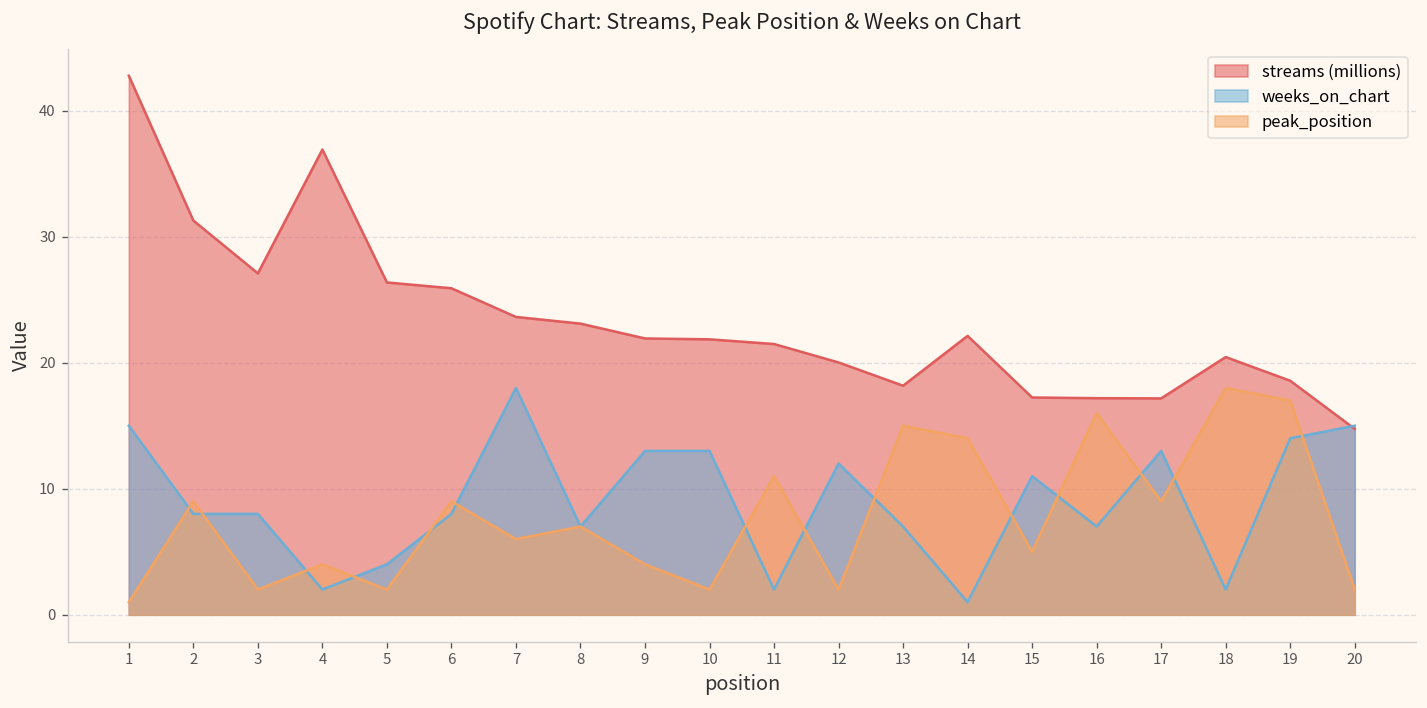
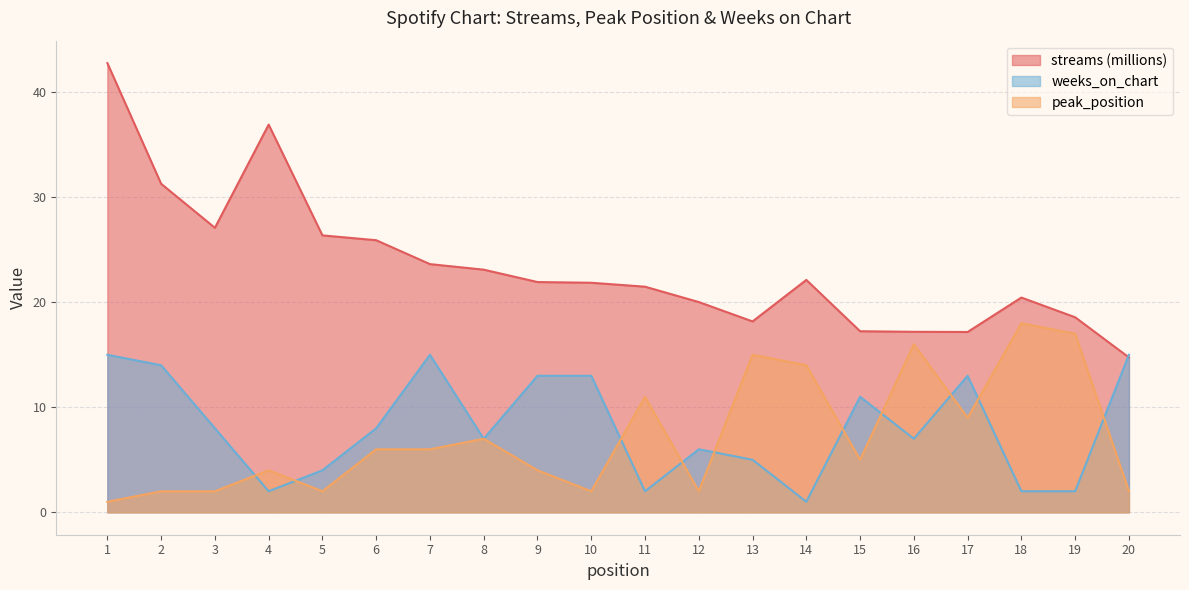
  {
    "streams (millions)": {
      "1": 43,
      "2": 31.3,
      "3": 27,
      "4": 37,
      "5": 26.4,
      "6": 26,
      "7": 23.6,
      "8": 23,
      "9": 22,
      "10": 22,
      "11": 21.5,
      "12": 20,
      "13": 18,
      "14": 22,
      "15": 17.2,
      "16": 17,
      "17": 17,
      "18": 20.4,
      "19": 18.6,
      "20": 14.7
    },
    "weeks_on_chart": {
      "1": 15,
-     "2": 8,
+     "2": 14,
      "3": 8,
      "4": 2,
      "5": 4,
      "6": 8,
-     "7": 18,
+     "7": 15,
      "9": 13,
      "10": 13,
      "11": 2,
-     "12": 12,
-     "13": 7,
+     "12": 6,
+     "13": 5,
      "14": 1,
      "15": 11,
      "16": 7,
      "17": 13,
      "18": 2,
-     "19": 14,
+     "19": 2,
      "20": 15
    },
    "peak_position": {
      "1": 1,
-     "2": 9,
+     "2": 2,
      "3": 2,
      "4": 4,
      "5": 2,
-     "6": 9,
+     "6": 6,
      "7": 6,
      "9": 4,
      "10": 2,
      "11": 11,
      "12": 2,
      "13": 15,
      "14": 14,
      "15": 5,
      "16": 16,
      "17": 9,
      "18": 18,
      "19": 17,
      "20": 2
    }
  }
